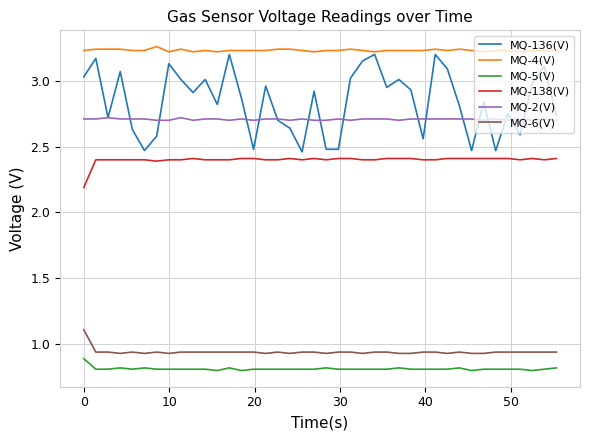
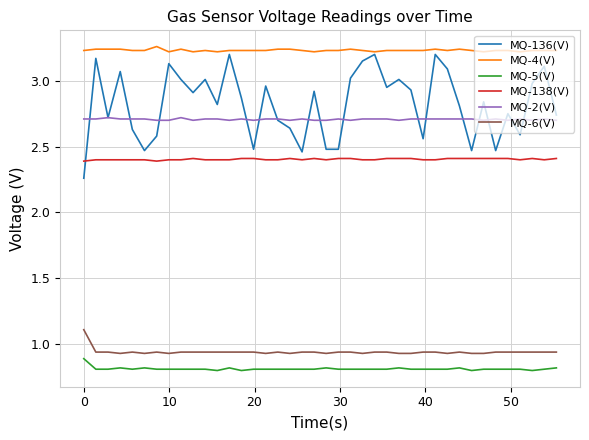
  {
    "MQ-136(V)": {
-     "0": 3.03
+     "0": 2.26
    },
    "MQ-4(V)": {
      "0": 3.23
    },
    "MQ-5(V)": {
      "0": 0.89
    },
    "MQ-138(V)": {
-     "0": 2.19
+     "0": 2.39
    },
    "MQ-2(V)": {
      "0": 2.71
    },
    "MQ-6(V)": {
      "0": 1.11
    }
  }
